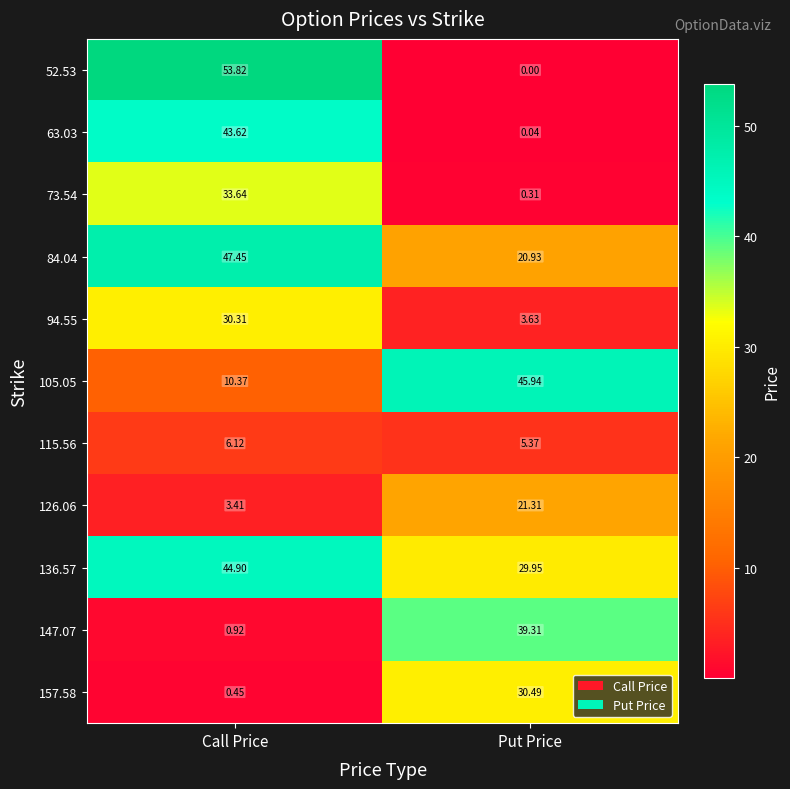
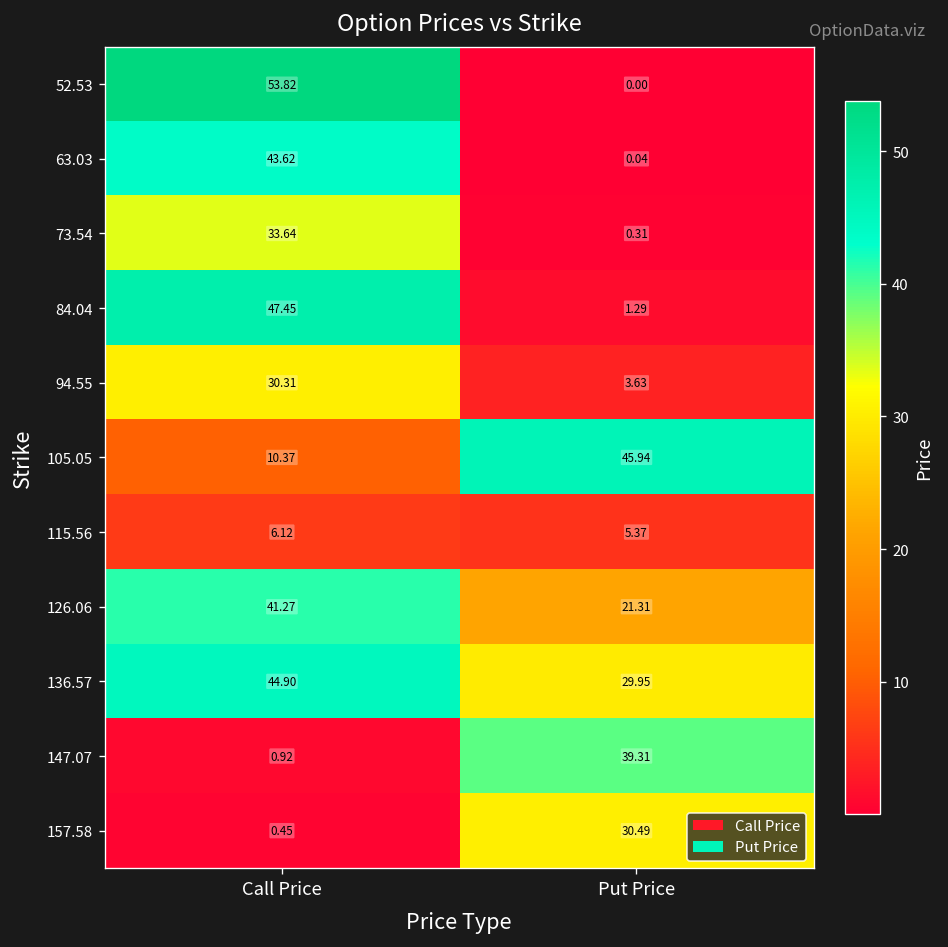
  {
    "84.04": {
-     "Put Price": 20.93
+     "Put Price": 1.29
    },
    "126.06": {
-     "Call Price": 3.41
+     "Call Price": 41.27
    }
  }
